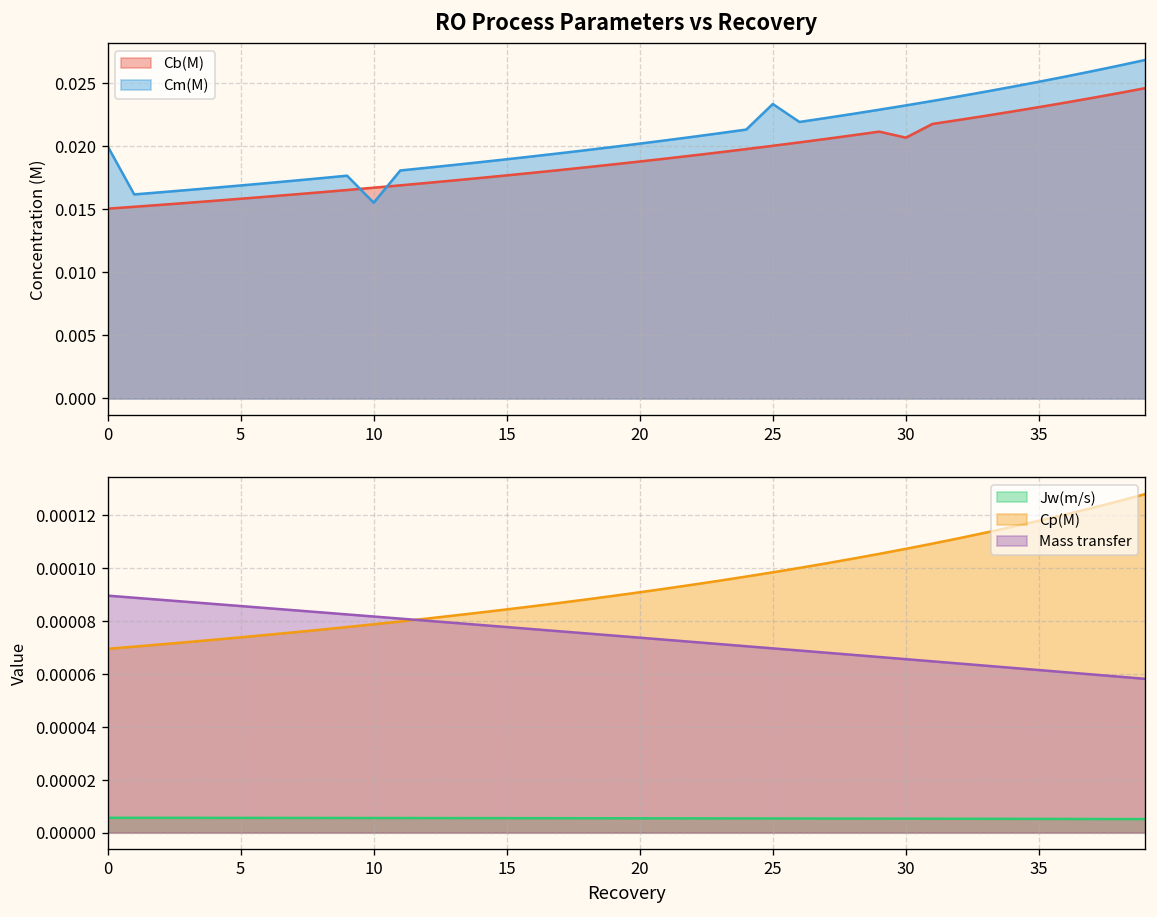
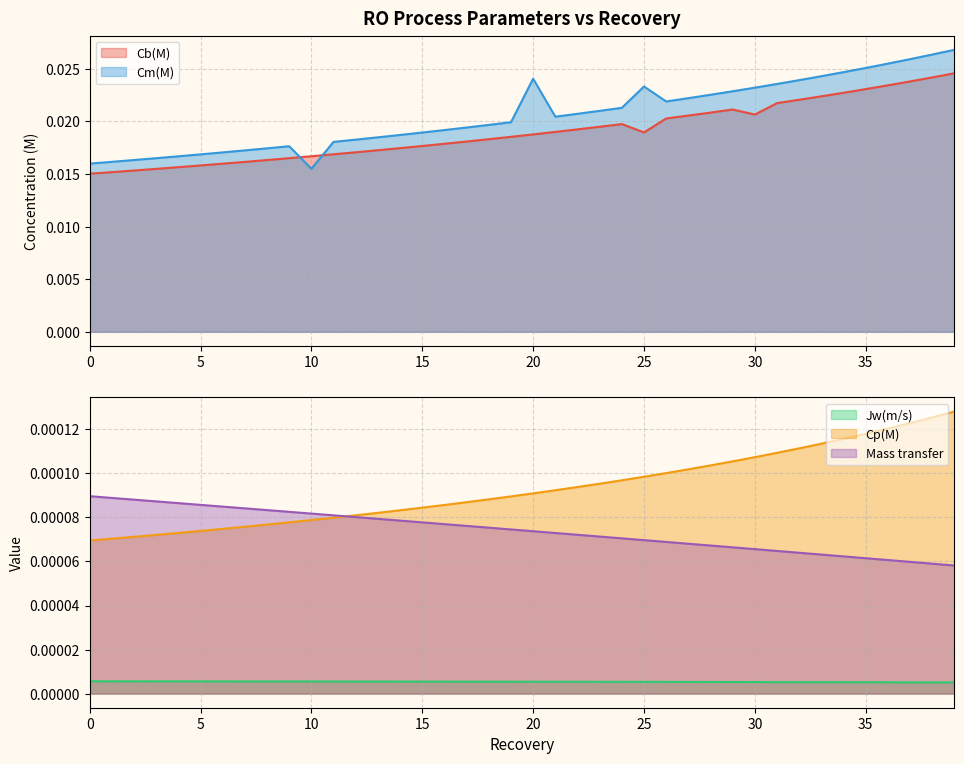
  {
    "RO Process Parameters vs Recovery": {
      "Cb(M)": {
        "0": 0.0150,
        "5": 0.0158,
        "10": 0.0167,
        "15": 0.0177,
        "20": 0.0188,
-       "25": 0.0200,
+       "25": 0.0190,
        "30": 0.0207,
        "35": 0.0231
      },
      "Cm(M)": {
-       "0": 0.0200,
+       "0": 0.0160,
        "5": 0.0169,
        "10": 0.0155,
        "15": 0.0189,
-       "20": 0.0202,
+       "20": 0.0241,
        "25": 0.0233,
        "30": 0.0232,
        "35": 0.0251
      }
    }
  }
